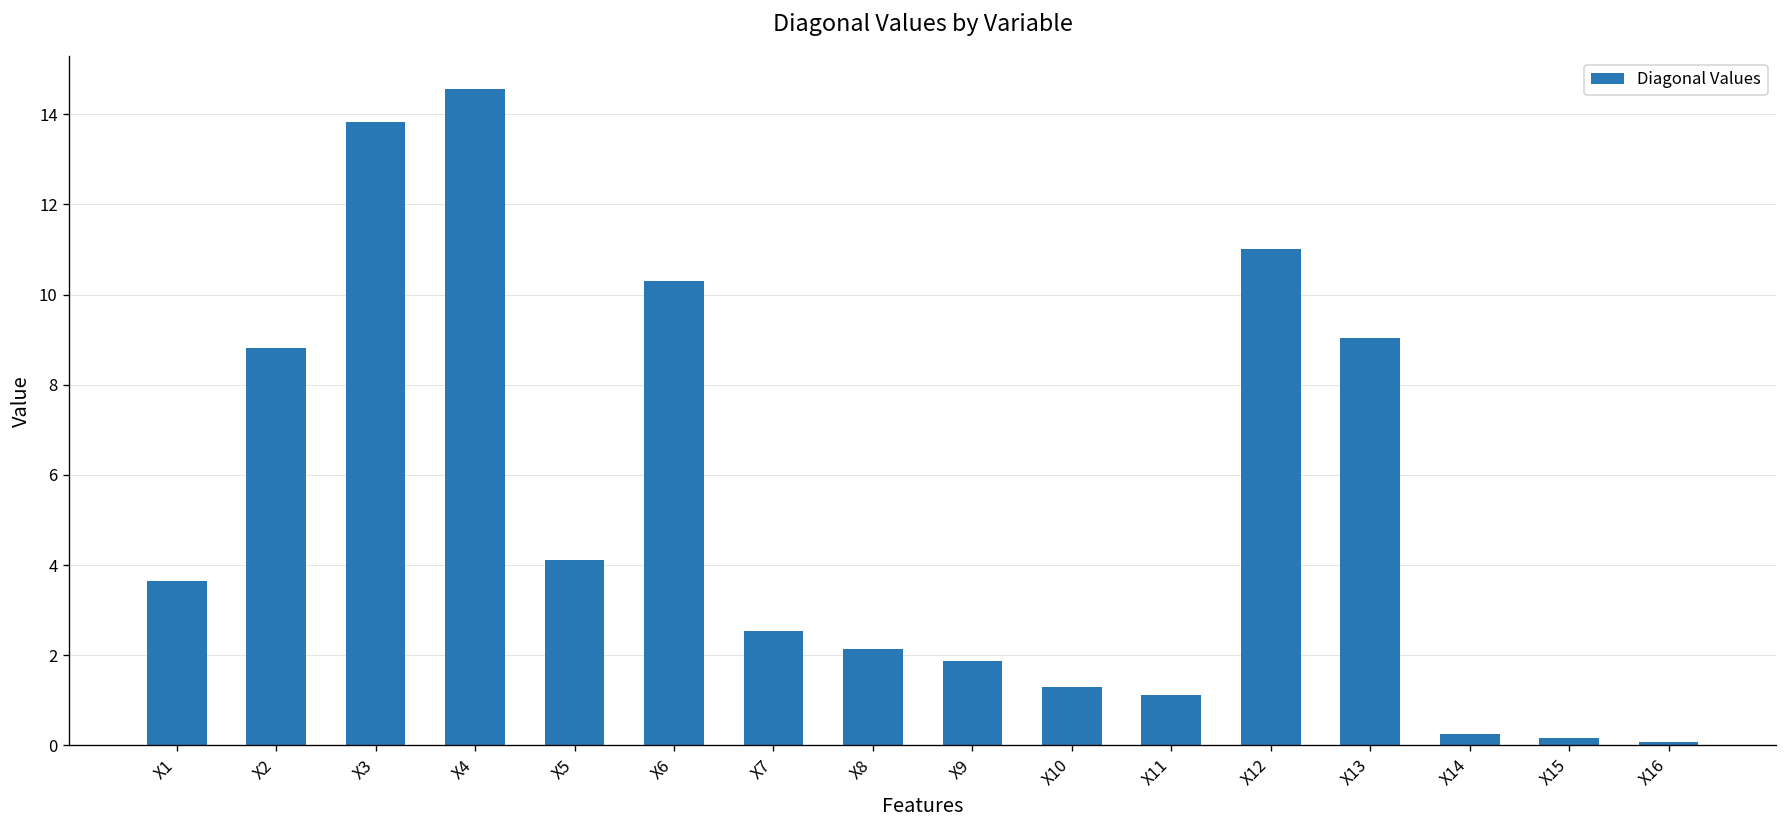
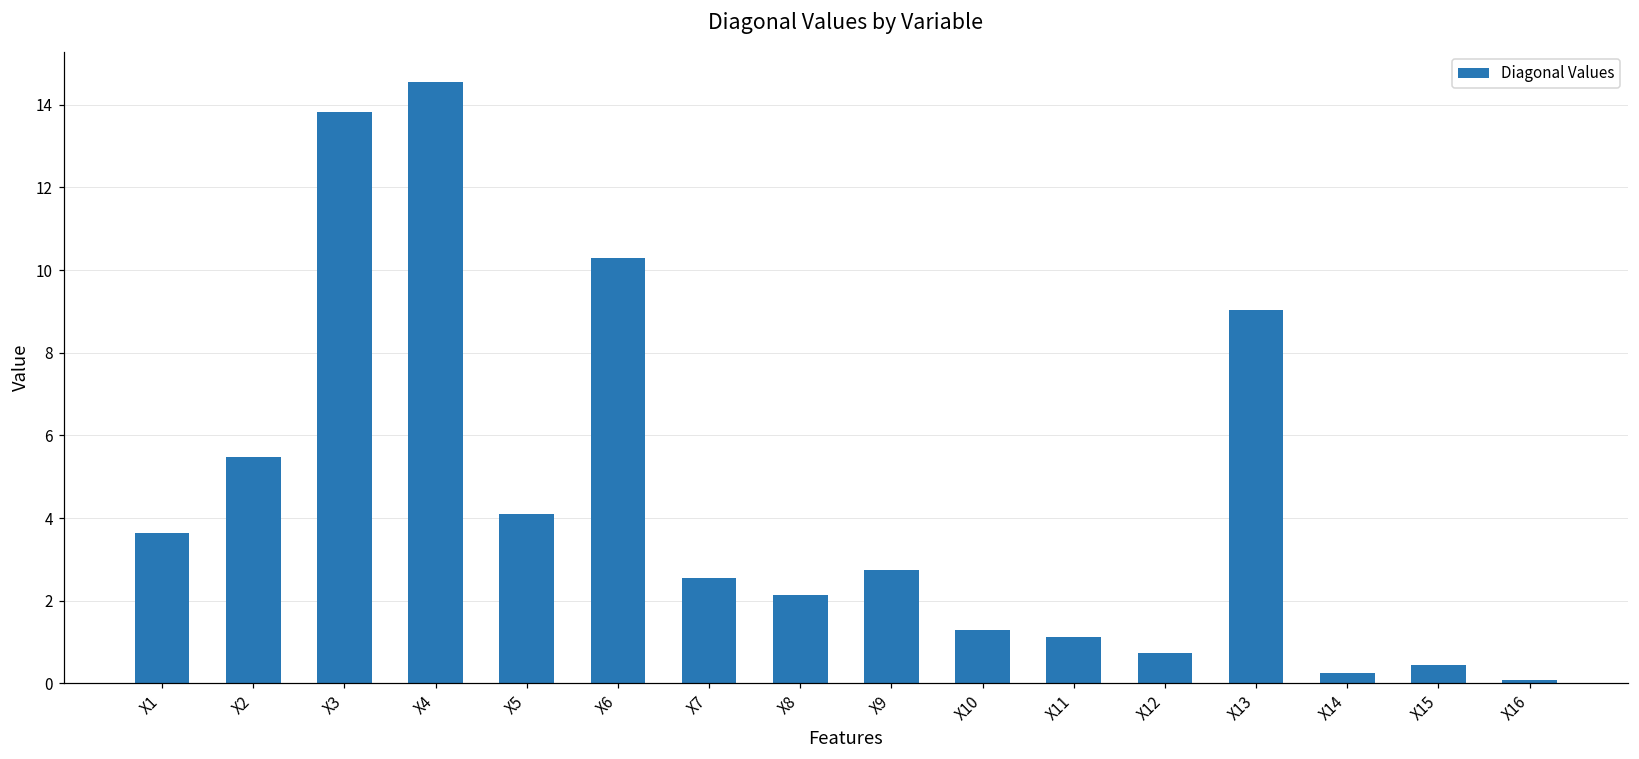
  {
    "X1": 3.6,
-   "X2": 8.8,
+   "X2": 5.5,
    "X3": 13.8,
    "X4": 14.6,
    "X5": 4.1,
    "X6": 10.3,
    "X7": 2.5,
    "X8": 2.1,
-   "X9": 1.9,
+   "X9": 2.7,
    "X10": 1.3,
    "X11": 1.1,
-   "X12": 11.0,
+   "X12": 0.7,
    "X13": 9.0,
    "X14": 0.2,
-   "X15": 0.2,
+   "X15": 0.5,
    "X16": 0.1
  }
